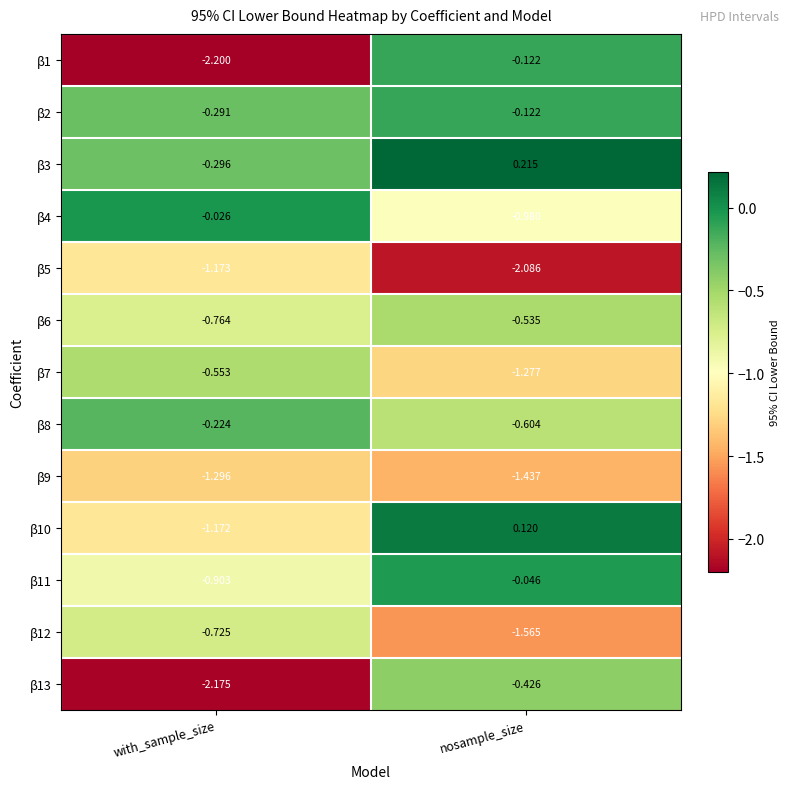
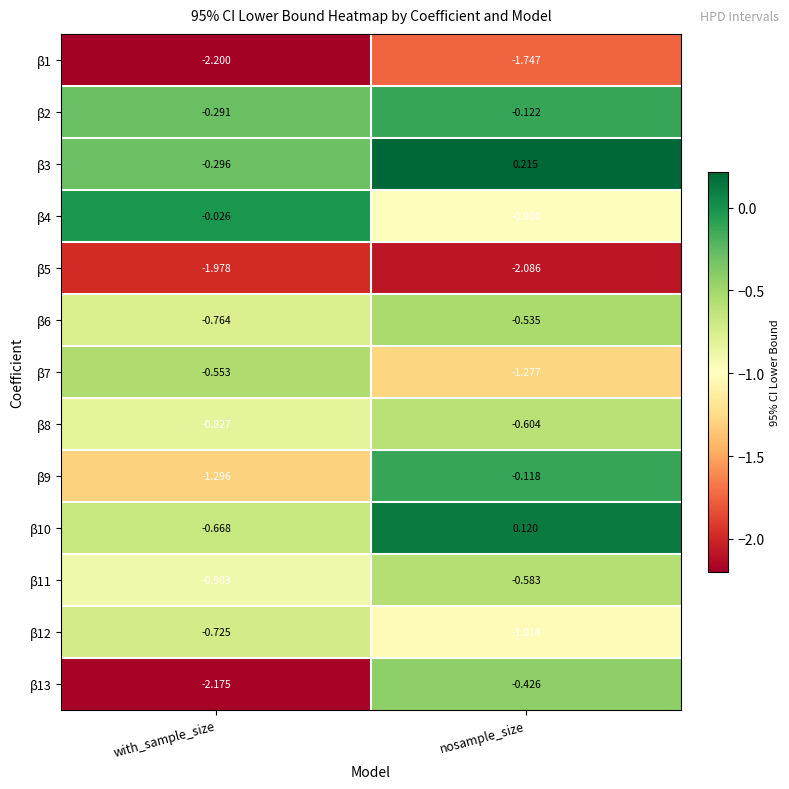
  {
    "β1": {
      "with_sample_size": -2.200,
-     "nosample_size": -0.122
+     "nosample_size": -1.747
    },
    "β2": {
      "with_sample_size": -0.291,
      "nosample_size": -0.122
    },
    "β3": {
      "with_sample_size": -0.296,
      "nosample_size": 0.215
    },
    "β4": {
      "with_sample_size": -0.026,
      "nosample_size": -0.980
    },
    "β5": {
-     "with_sample_size": -1.173,
+     "with_sample_size": -1.978,
      "nosample_size": -2.086
    },
    "β6": {
      "with_sample_size": -0.764,
      "nosample_size": -0.535
    },
    "β7": {
      "with_sample_size": -0.553,
      "nosample_size": -1.277
    },
    "β8": {
-     "with_sample_size": -0.224,
+     "with_sample_size": -0.827,
      "nosample_size": -0.604
    },
    "β9": {
      "with_sample_size": -1.296,
-     "nosample_size": -1.437
+     "nosample_size": -0.118
    },
    "β10": {
-     "with_sample_size": -1.172,
+     "with_sample_size": -0.668,
      "nosample_size": 0.120
    },
    "β11": {
      "with_sample_size": -0.903,
-     "nosample_size": -0.046
+     "nosample_size": -0.583
    },
    "β12": {
      "with_sample_size": -0.725,
-     "nosample_size": -1.565
+     "nosample_size": -1.014
    },
    "β13": {
      "with_sample_size": -2.175,
      "nosample_size": -0.426
    }
  }
